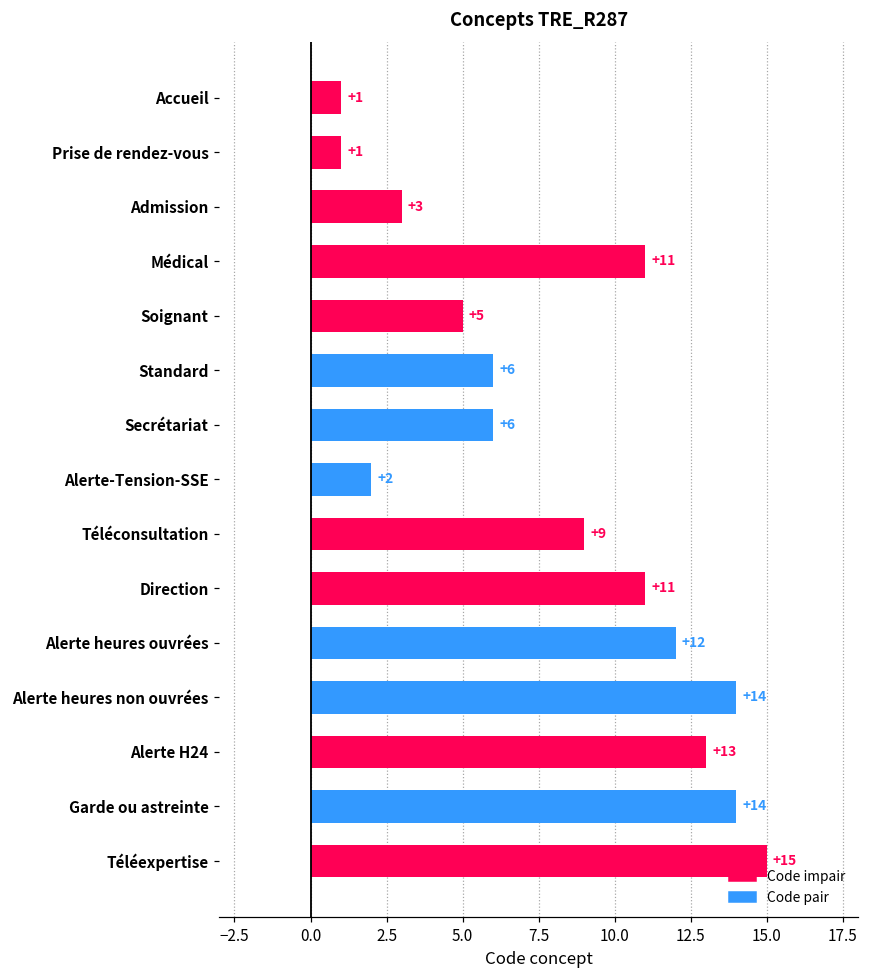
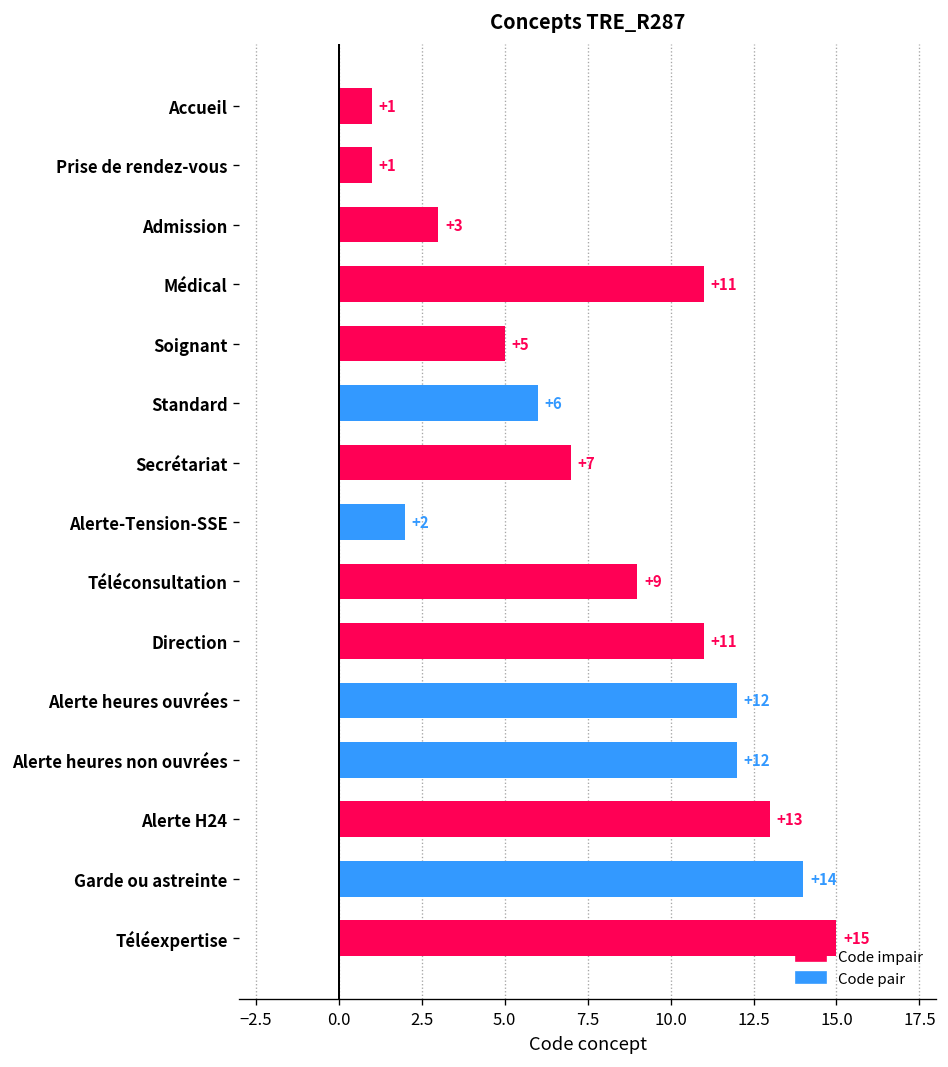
  {
    "Accueil": "+1",
    "Prise de rendez-vous": "+1",
    "Admission": "+3",
    "Médical": "+11",
    "Soignant": "+5",
    "Standard": "+6",
-   "Secrétariat": "+6",
+   "Secrétariat": "+7",
    "Alerte-Tension-SSE": "+2",
    "Téléconsultation": "+9",
    "Direction": "+11",
    "Alerte heures ouvrées": "+12",
-   "Alerte heures non ouvrées": "+14",
+   "Alerte heures non ouvrées": "+12",
    "Alerte H24": "+13",
    "Garde ou astreinte": "+14",
    "Téléexpertise": "+15"
  }
